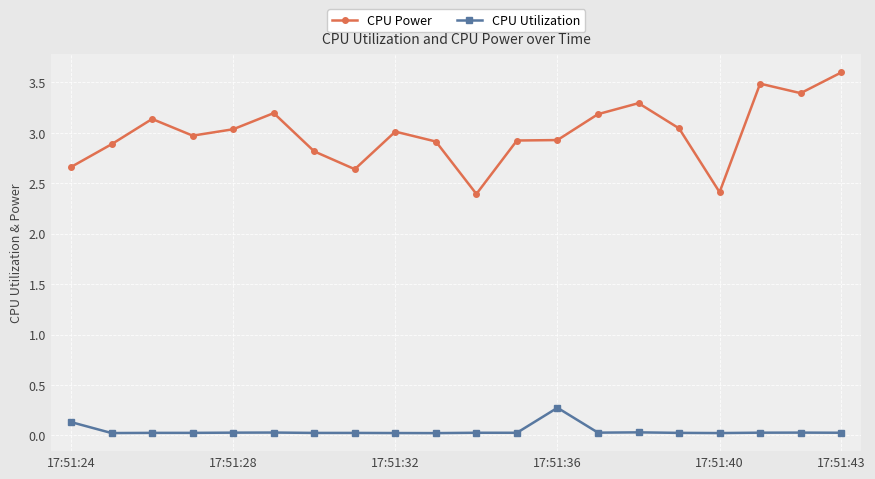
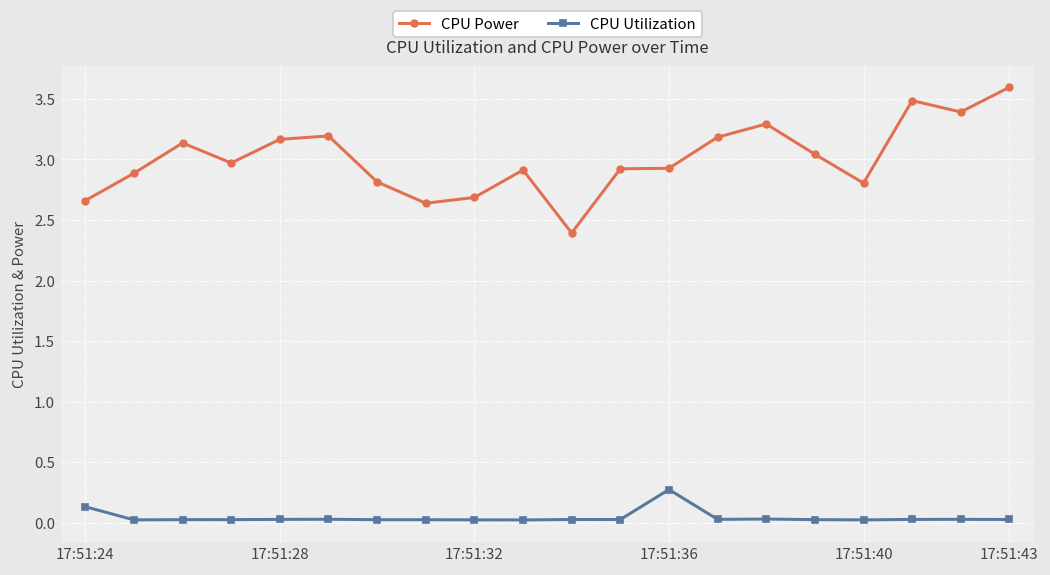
  {
    "CPU Power": {
      "17:51:24": 2.66,
-     "17:51:28": 3.03,
-     "17:51:32": 3.01,
+     "17:51:28": 3.17,
+     "17:51:32": 2.69,
      "17:51:36": 2.93,
-     "17:51:40": 2.41,
+     "17:51:40": 2.80,
      "17:51:43": 3.60
    },
    "CPU Utilization": {
      "17:51:24": 0.13,
      "17:51:28": 0.03,
      "17:51:32": 0.02,
      "17:51:36": 0.27,
      "17:51:40": 0.02,
      "17:51:43": 0.03
    }
  }
